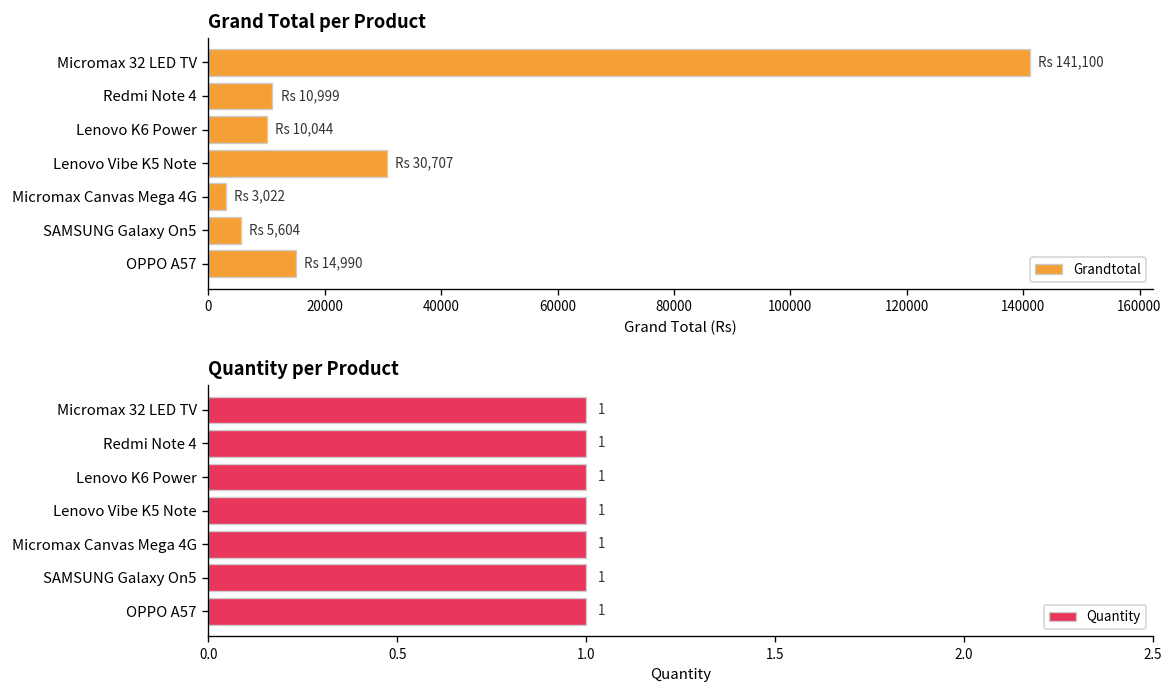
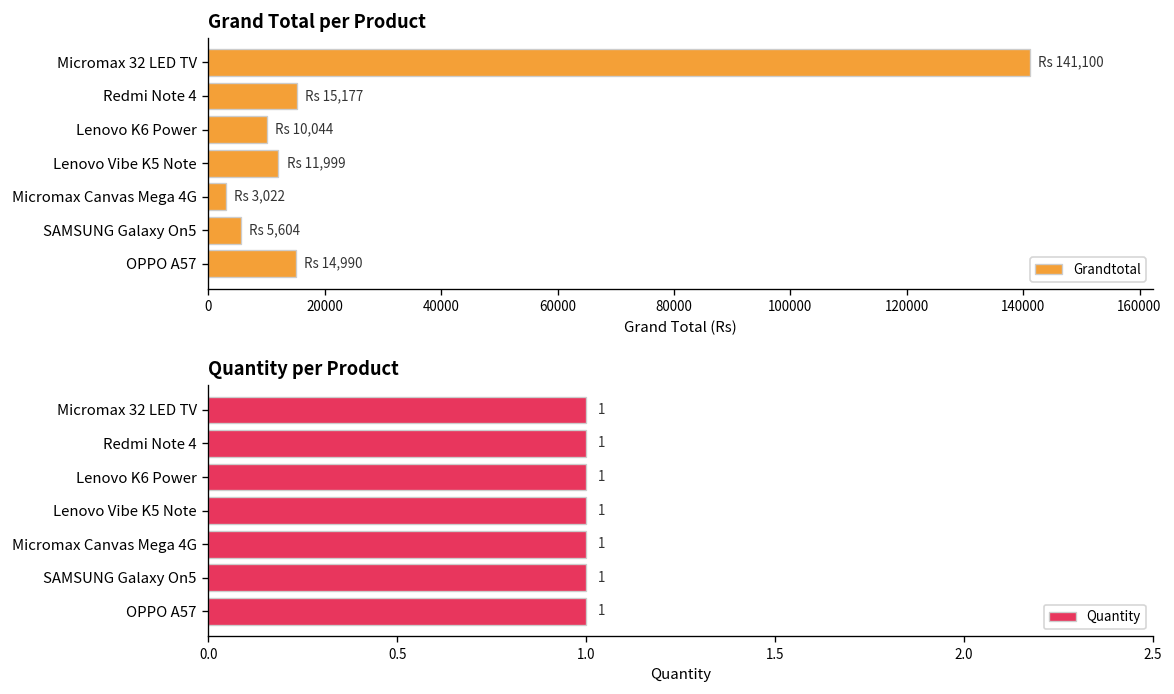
  {
    "Grand Total per Product": {
      "Micromax 32 LED TV": "141,100",
-     "Redmi Note 4": "10,999",
+     "Redmi Note 4": "15,177",
      "Lenovo K6 Power": "10,044",
-     "Lenovo Vibe K5 Note": "30,707",
+     "Lenovo Vibe K5 Note": "11,999",
      "Micromax Canvas Mega 4G": "3,022",
      "SAMSUNG Galaxy On5": "5,604",
      "OPPO A57": "14,990"
    },
    "Quantity per Product": {
      "Micromax 32 LED TV": "1",
      "Redmi Note 4": "1",
      "Lenovo K6 Power": "1",
      "Lenovo Vibe K5 Note": "1",
      "Micromax Canvas Mega 4G": "1",
      "SAMSUNG Galaxy On5": "1",
      "OPPO A57": "1"
    }
  }
